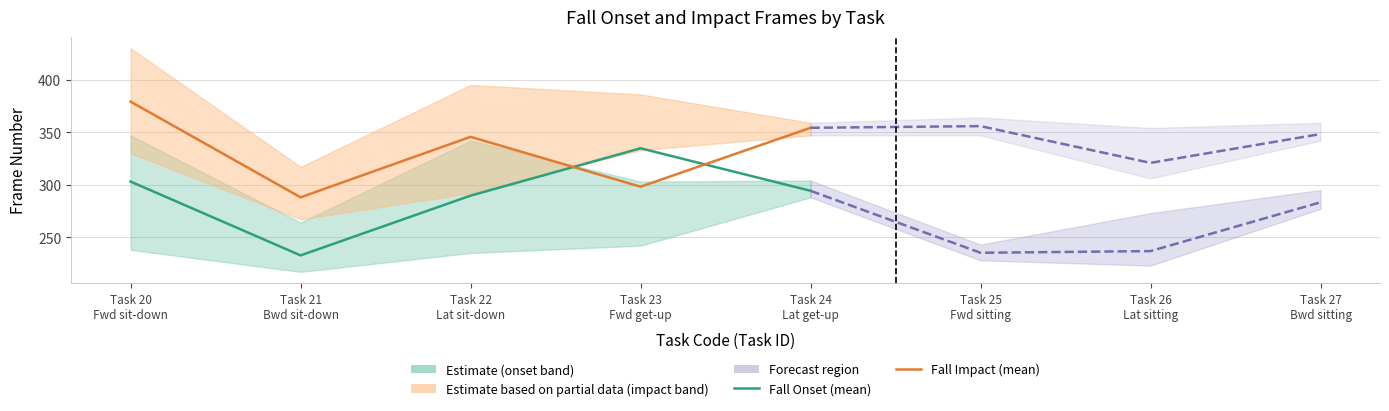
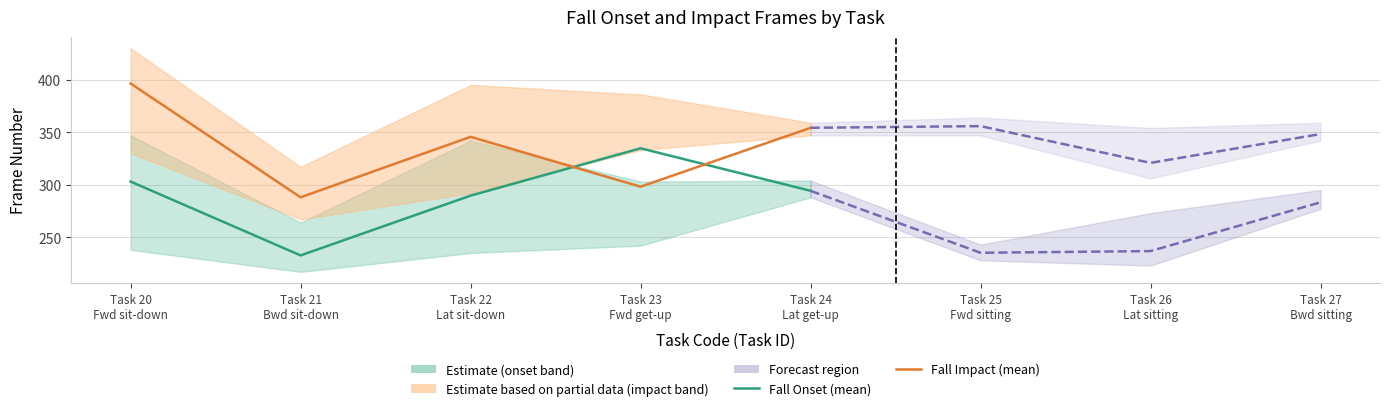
  {
    "Fall Onset (mean)": {
      "Task 20 Fwd sit-down": 303,
      "Task 21 Bwd sit-down": 233,
      "Task 22 Lat sit-down": 290,
      "Task 23 Fwd get-up": 335
    },
    "Fall Impact (mean)": {
-     "Task 20 Fwd sit-down": 379,
+     "Task 20 Fwd sit-down": 396,
      "Task 21 Bwd sit-down": 288,
      "Task 22 Lat sit-down": 346,
      "Task 23 Fwd get-up": 298
    }
  }
